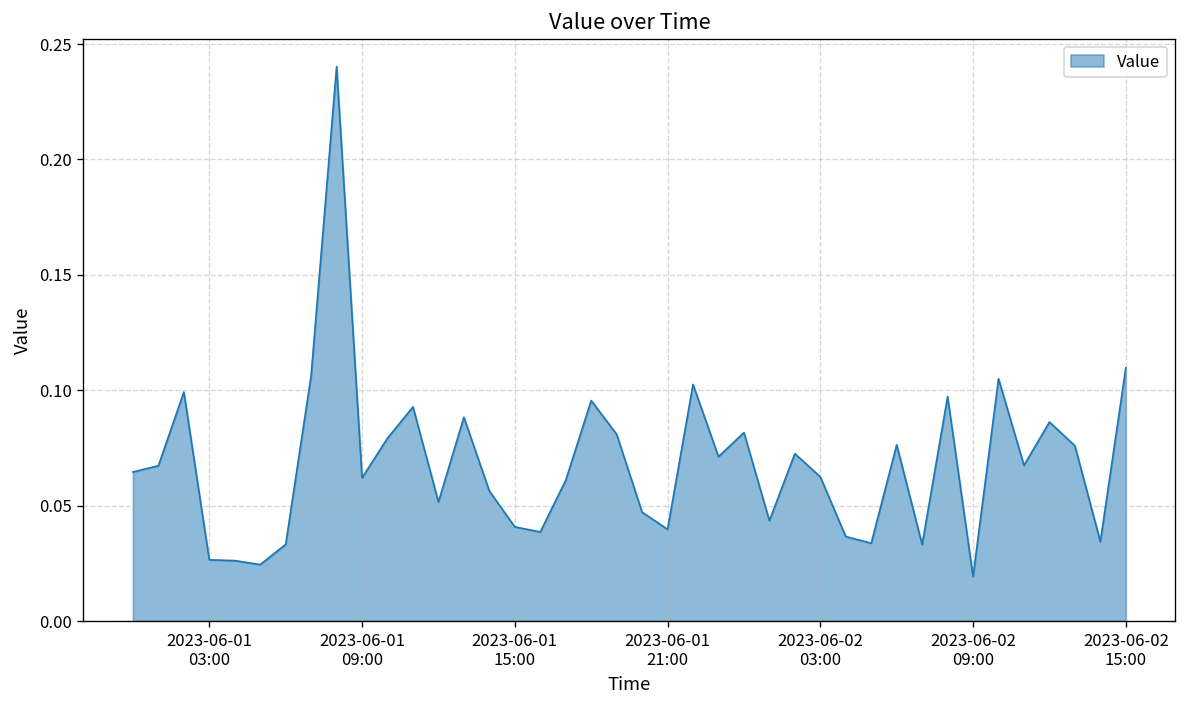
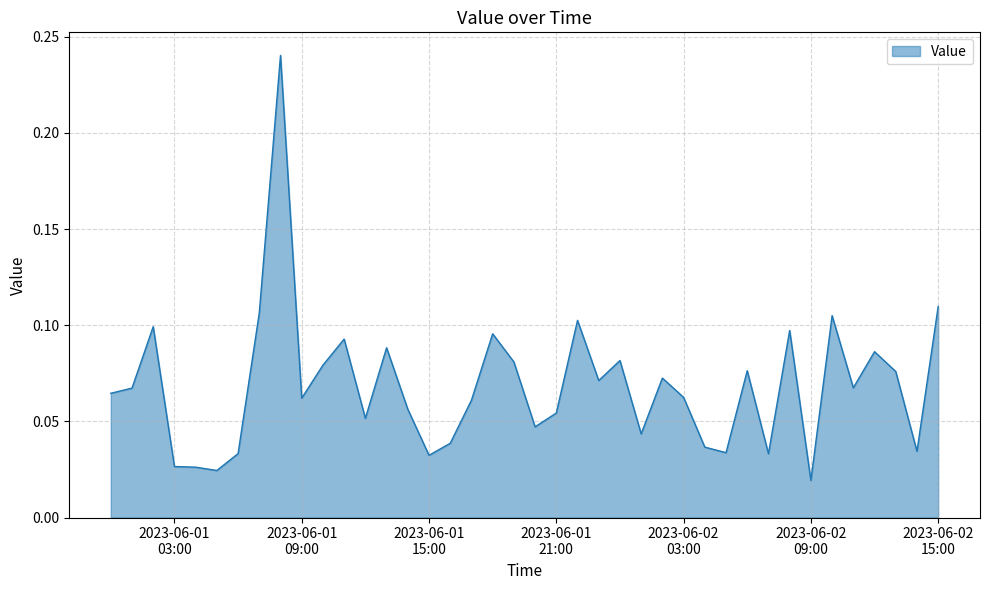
  {
    "2023-06-01 03:00": 0.027,
    "2023-06-01 09:00": 0.062,
-   "2023-06-01 15:00": 0.041,
-   "2023-06-01 21:00": 0.040,
+   "2023-06-01 15:00": 0.032,
+   "2023-06-01 21:00": 0.054,
    "2023-06-02 03:00": 0.062,
    "2023-06-02 09:00": 0.019,
    "2023-06-02 15:00": 0.110
  }
